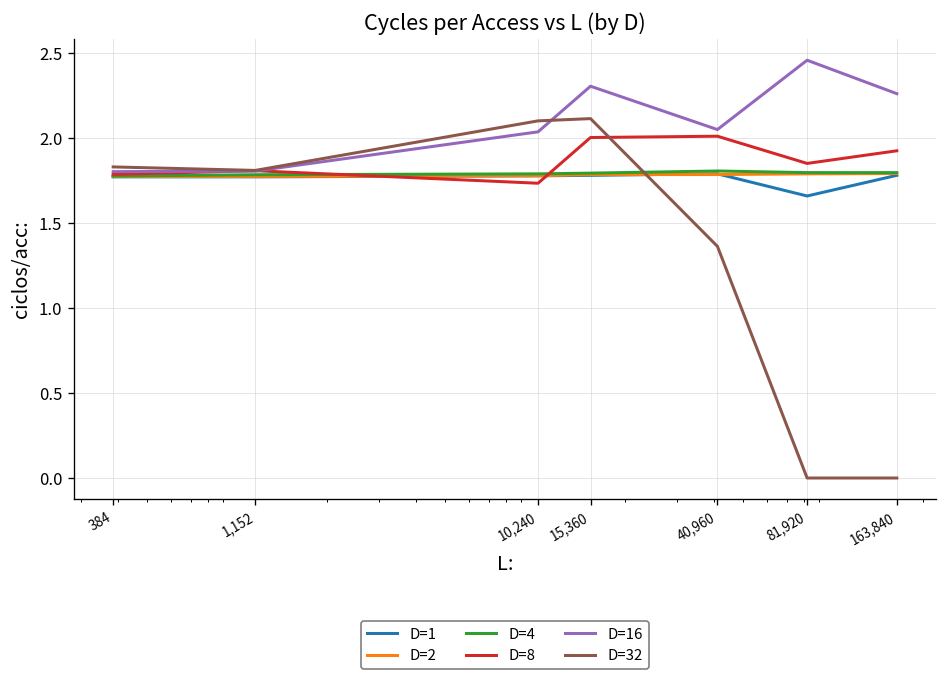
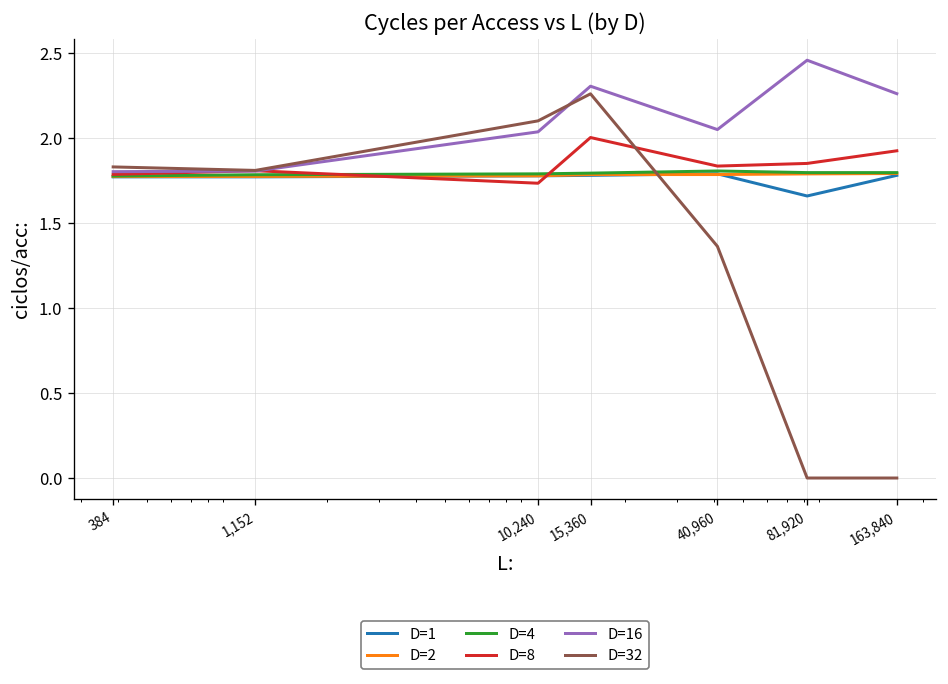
  {
    "D=1": {
      "81,920": 1.66
    },
    "D=8": {
      "10,240": 1.73,
      "15,360": 2.00,
-     "40,960": 2.01,
+     "40,960": 1.83,
      "81,920": 1.85,
      "163,840": 1.92
    },
    "D=16": {
      "10,240": 2.04,
      "15,360": 2.30,
      "40,960": 2.05,
      "81,920": 2.46,
      "163,840": 2.26
    },
    "D=32": {
      "384": 1.83,
      "10,240": 2.10,
-     "15,360": 2.11,
+     "15,360": 2.26,
      "40,960": 1.36,
      "81,920": 0.00,
      "163,840": 0.00
    }
  }
